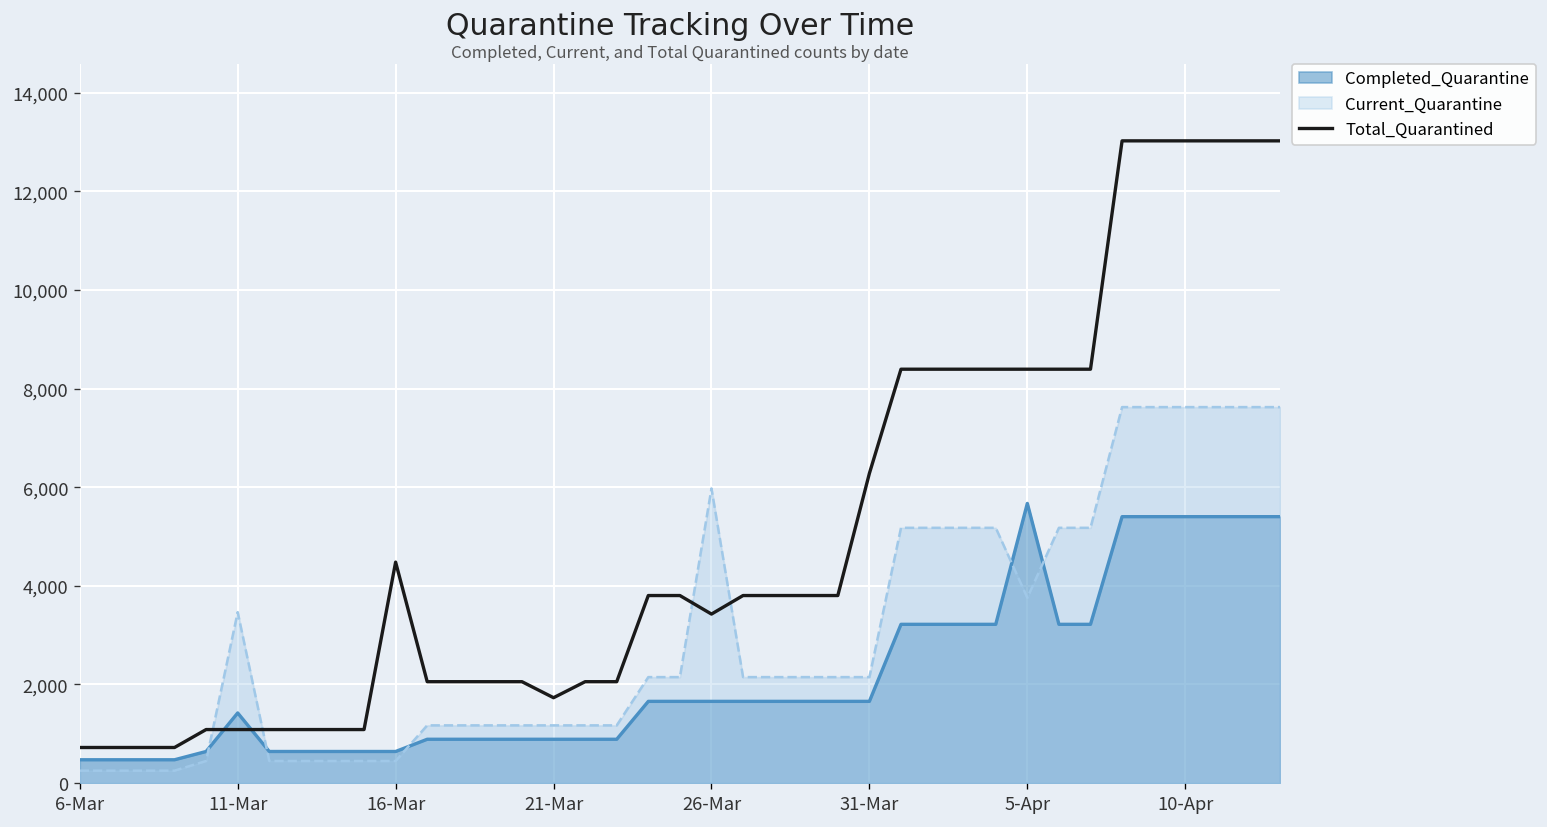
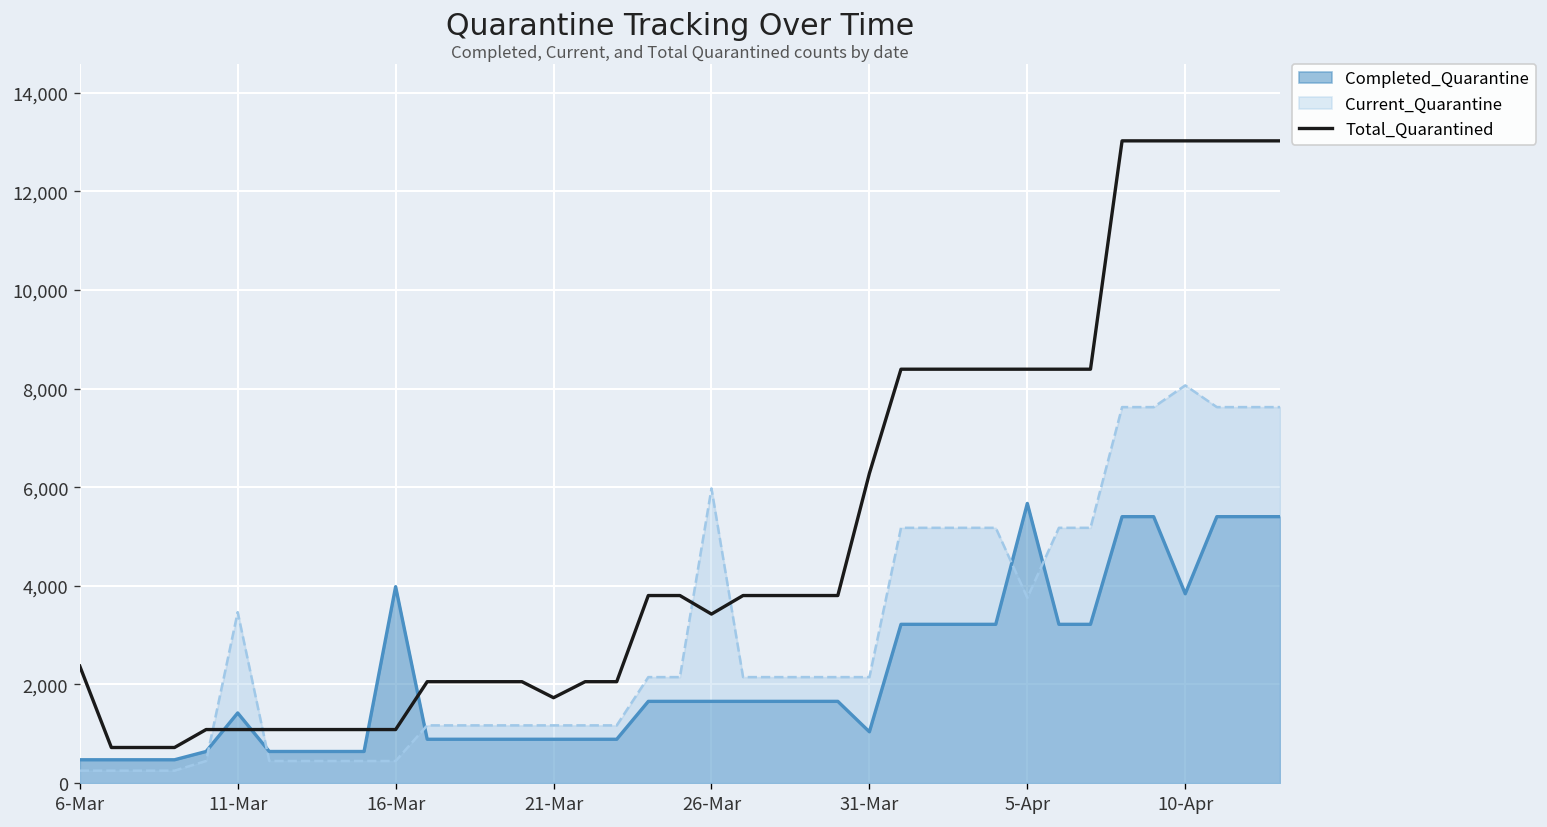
  {
    "Completed_Quarantine": {
      "6-Mar": "500",
      "11-Mar": "1,400",
-     "16-Mar": "600",
+     "16-Mar": "4,000",
      "21-Mar": "900",
      "26-Mar": "1,700",
-     "31-Mar": "1,700",
+     "31-Mar": "1,000",
      "5-Apr": "5,700",
-     "10-Apr": "5,400"
+     "10-Apr": "3,800"
    },
    "Current_Quarantine": {
      "6-Mar": "200",
      "11-Mar": "3,500",
      "16-Mar": "400",
      "21-Mar": "1,200",
      "26-Mar": "6,000",
      "31-Mar": "2,100",
      "5-Apr": "3,800",
-     "10-Apr": "7,600"
+     "10-Apr": "8,100"
    },
    "Total_Quarantined": {
-     "6-Mar": "700",
+     "6-Mar": "2,400",
      "11-Mar": "1,100",
-     "16-Mar": "4,500",
+     "16-Mar": "1,100",
      "21-Mar": "1,700",
      "26-Mar": "3,400",
      "31-Mar": "6,300",
      "5-Apr": "8,400",
      "10-Apr": "13,000"
    }
  }
